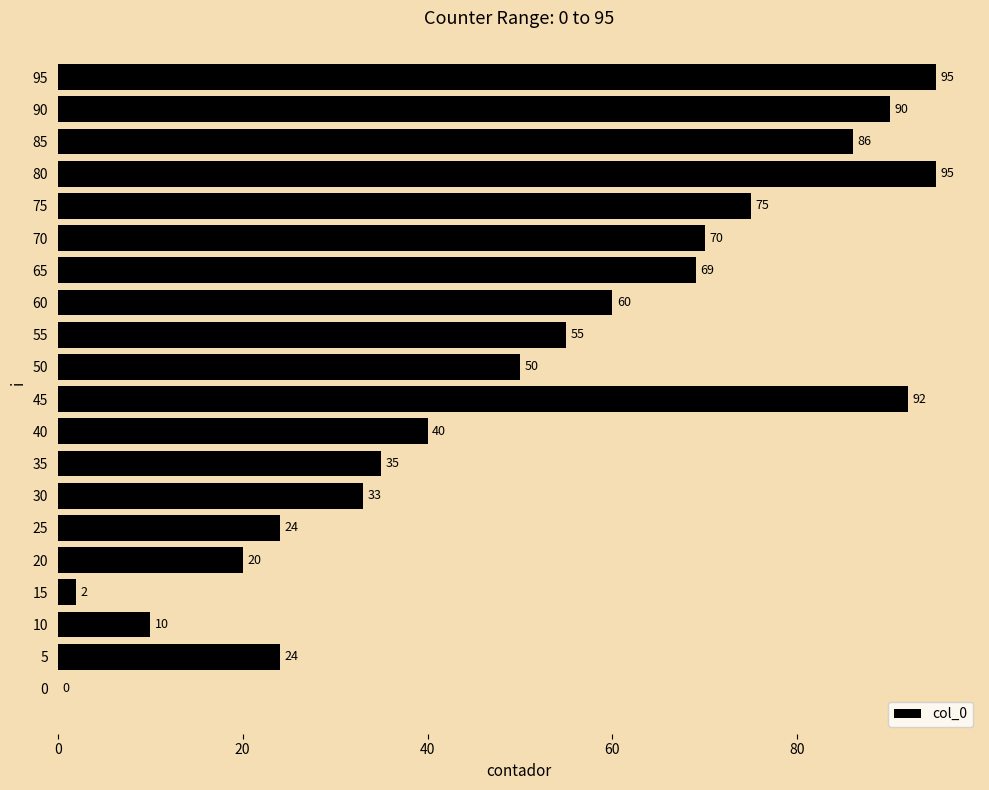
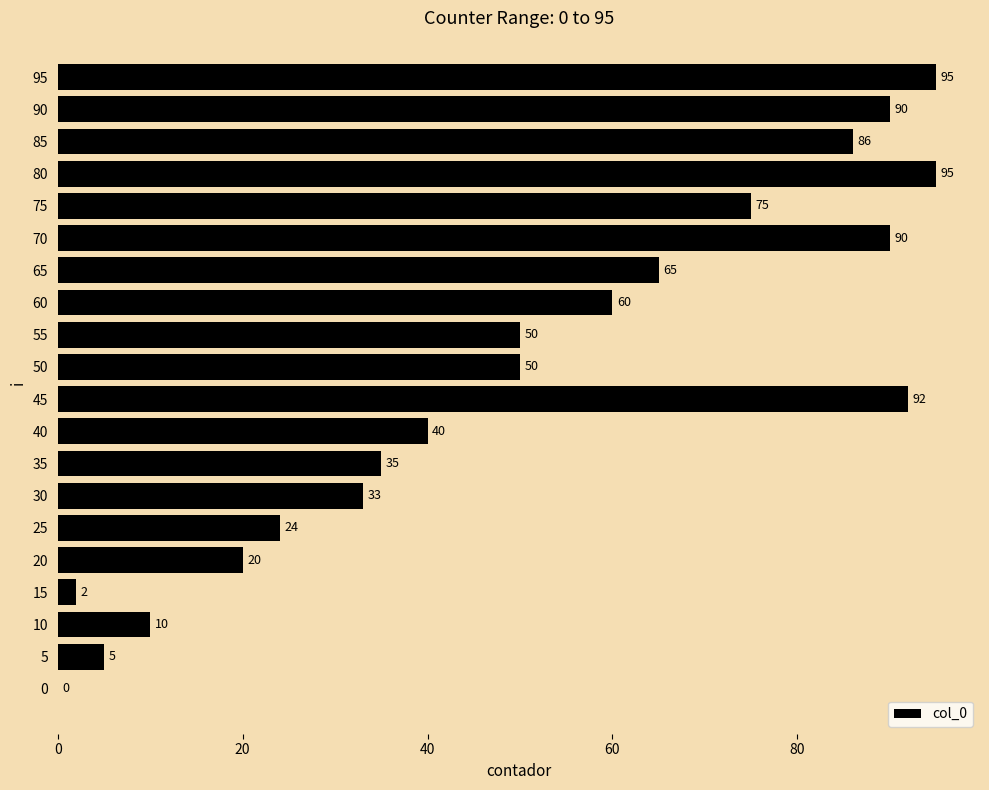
  {
    "95": 95,
    "90": 90,
    "85": 86,
    "80": 95,
    "75": 75,
-   "70": 70,
-   "65": 69,
+   "70": 90,
+   "65": 65,
    "60": 60,
-   "55": 55,
+   "55": 50,
    "50": 50,
    "45": 92,
    "40": 40,
    "35": 35,
    "30": 33,
    "25": 24,
    "20": 20,
    "15": 2,
    "10": 10,
-   "5": 24,
+   "5": 5,
    "0": 0
  }
